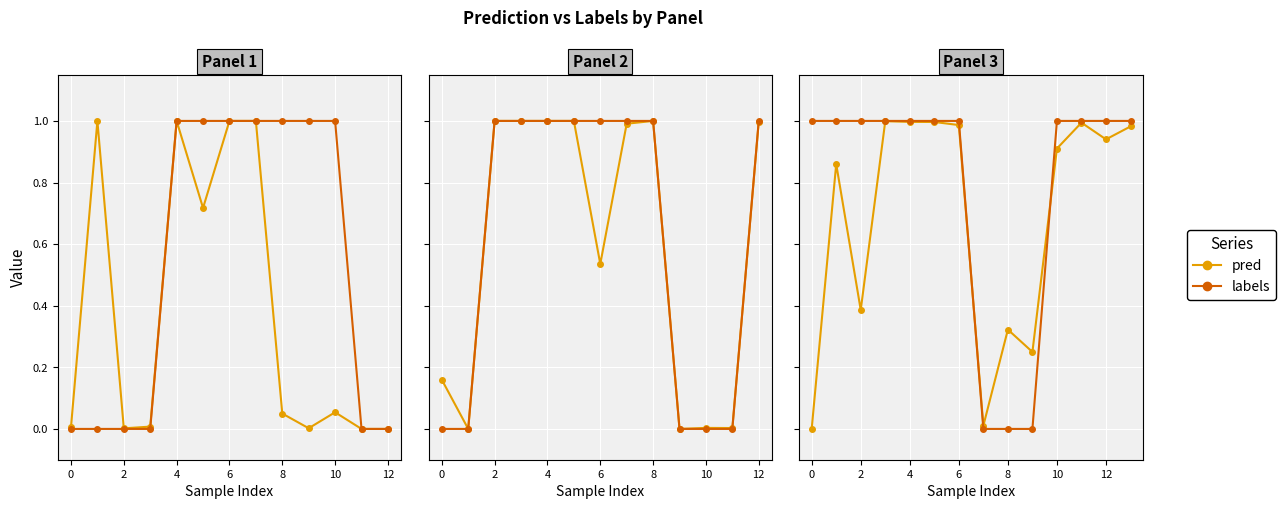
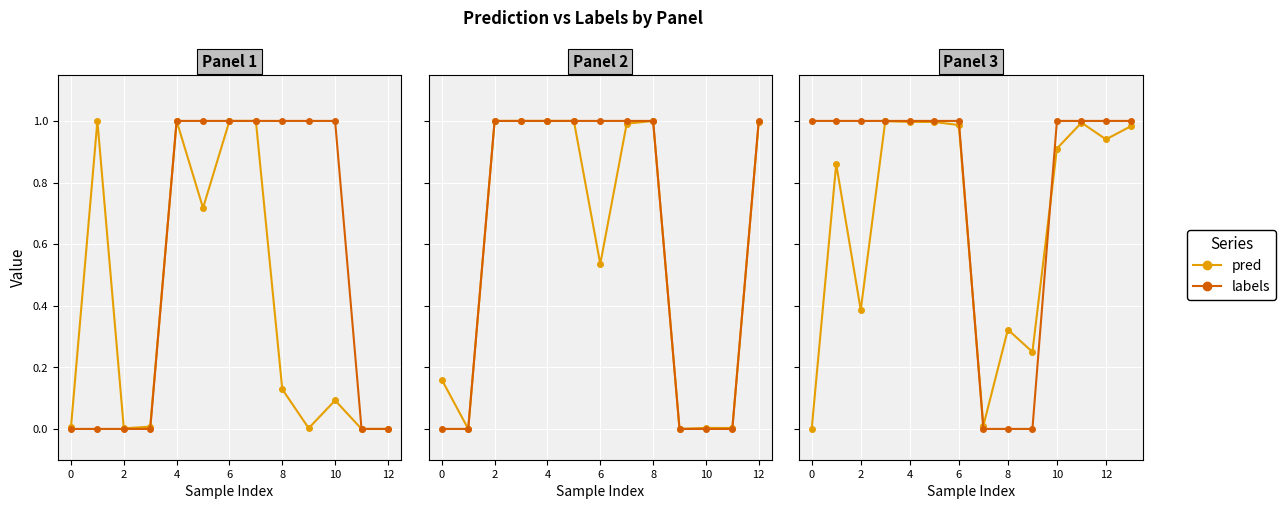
  {
    "Panel 1": {
      "pred": {
-       "8": 0.05,
-       "10": 0.05
+       "8": 0.13,
+       "10": 0.09
      },
      "labels": {
        "8": 1.00,
        "10": 1.00
      }
    }
  }
